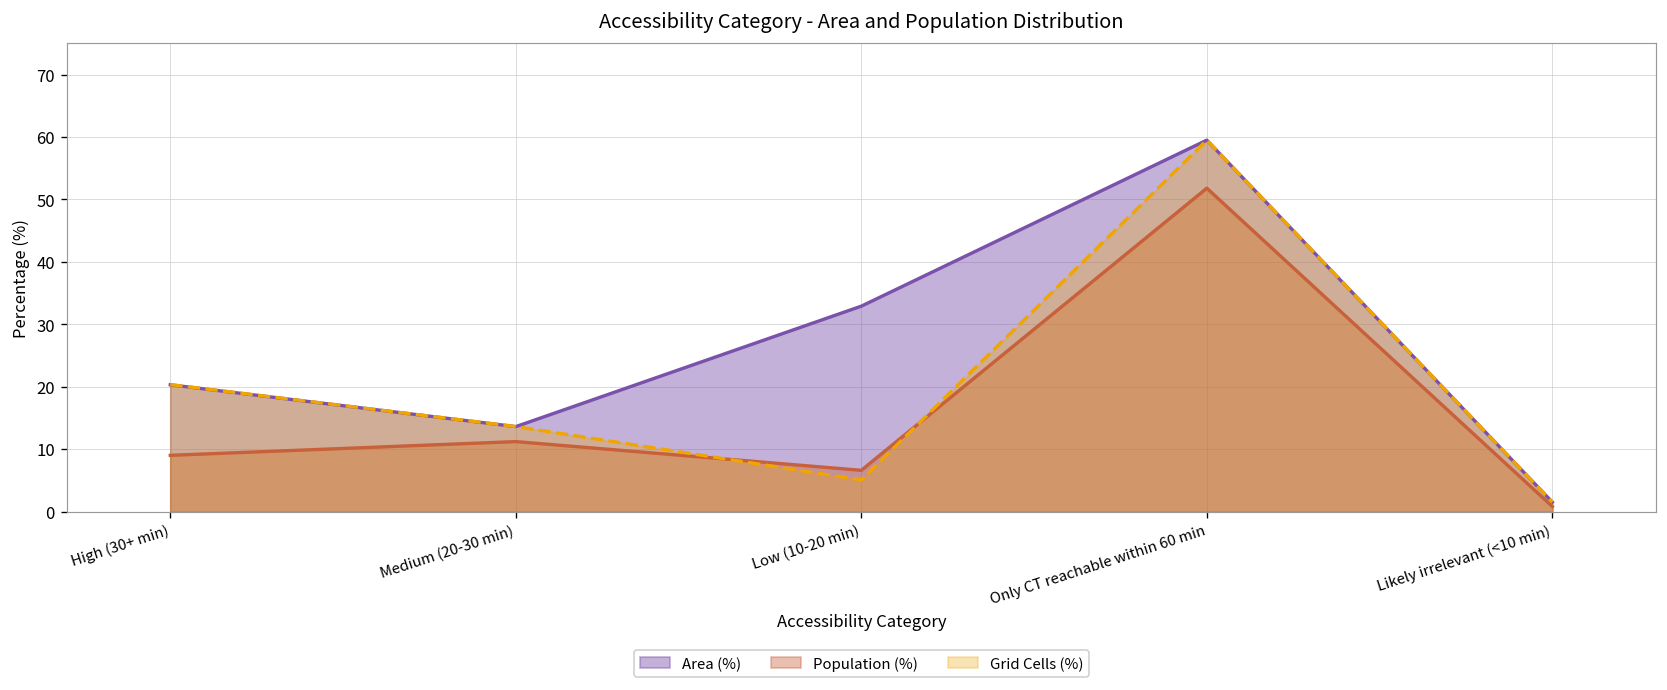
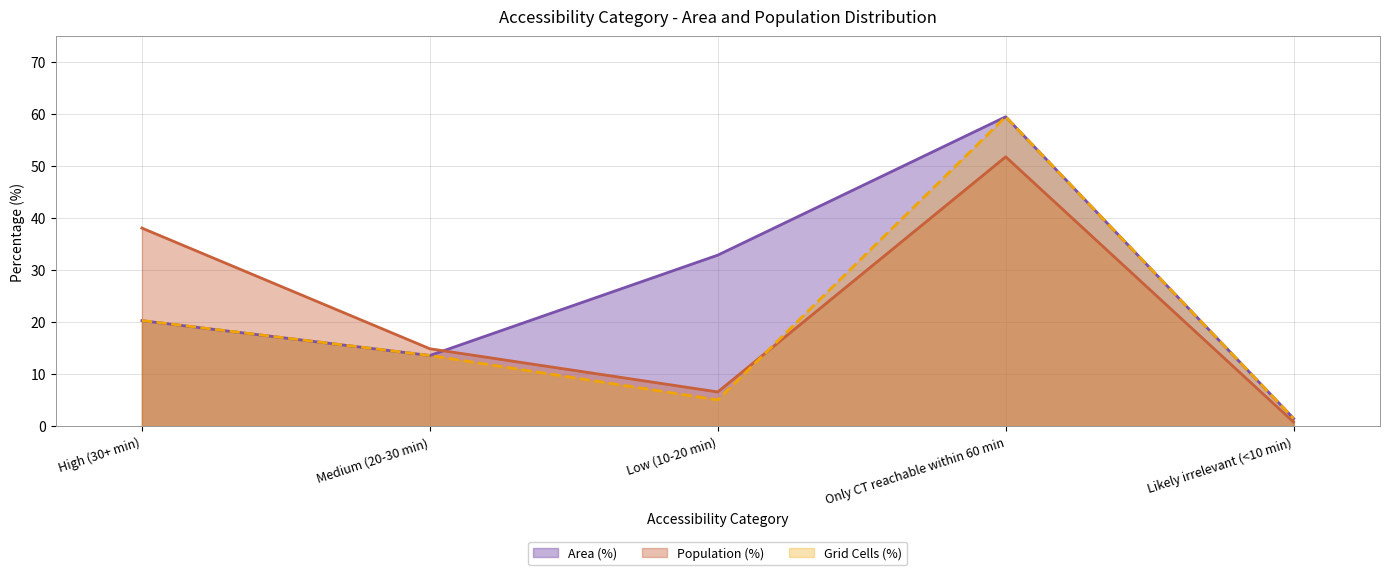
  {
    "Area (%)": {
      "Low (10-20 min)": 33
    },
    "Population (%)": {
-     "High (30+ min)": 9,
-     "Medium (20-30 min)": 11,
+     "High (30+ min)": 38,
+     "Medium (20-30 min)": 15,
      "Low (10-20 min)": 7,
      "Only CT reachable within 60 min": 52,
      "Likely irrelevant (<10 min)": 1
    },
    "Grid Cells (%)": {
      "Low (10-20 min)": 5
    }
  }
